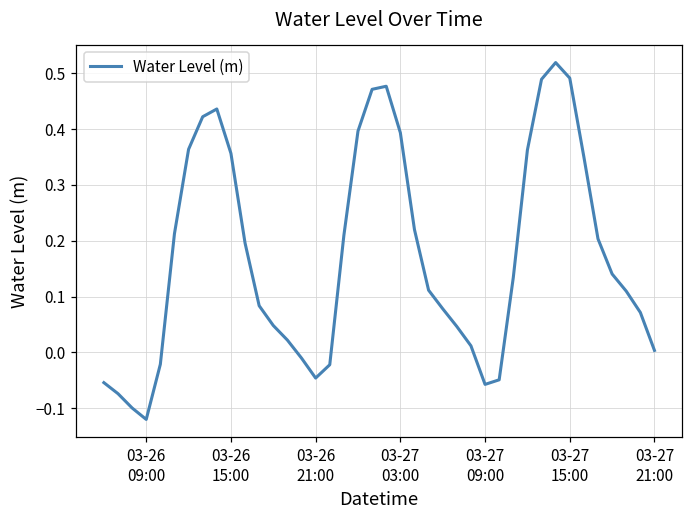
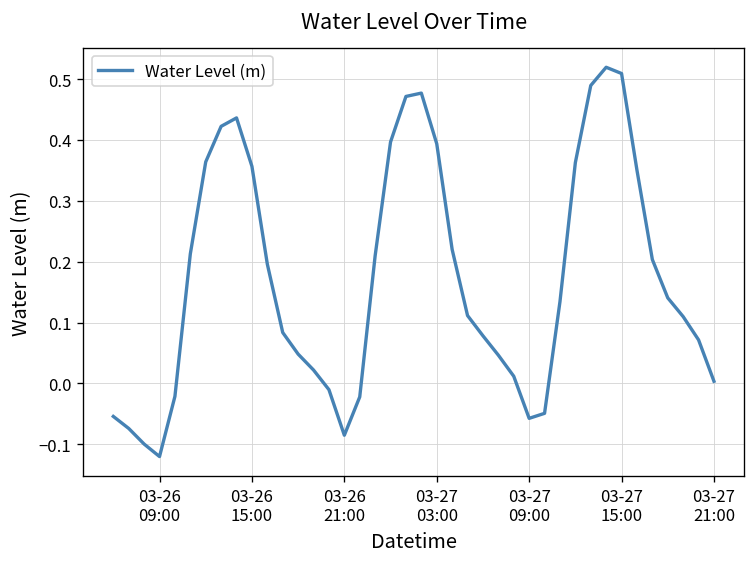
  {
    "03-26 09:00": -0.12,
    "03-26 15:00": 0.36,
-   "03-26 21:00": -0.05,
+   "03-26 21:00": -0.09,
    "03-27 03:00": 0.39,
    "03-27 09:00": -0.06,
-   "03-27 15:00": 0.49,
+   "03-27 15:00": 0.51,
    "03-27 21:00": 0.00
  }
